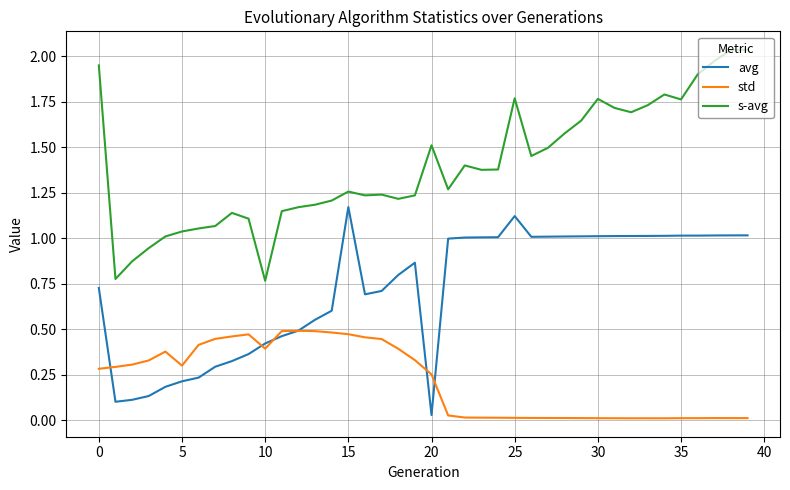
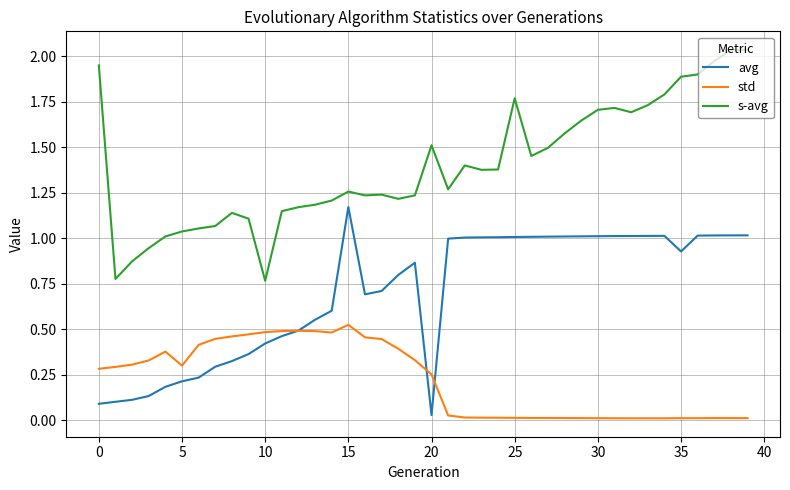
  {
    "avg": {
-     "0": 0.73,
+     "0": 0.09,
      "5": 0.21,
      "10": 0.42,
      "15": 1.17,
      "20": 0.03,
-     "25": 1.12,
+     "25": 1.01,
      "30": 1.01,
-     "35": 1.01
+     "35": 0.93
    },
    "std": {
      "0": 0.28,
      "5": 0.30,
-     "10": 0.39,
-     "15": 0.47,
+     "10": 0.48,
+     "15": 0.52,
      "20": 0.25,
      "25": 0.01,
      "30": 0.01,
      "35": 0.01
    },
    "s-avg": {
      "0": 1.95,
      "5": 1.04,
      "10": 0.77,
      "15": 1.26,
      "20": 1.51,
      "25": 1.77,
-     "30": 1.76,
-     "35": 1.76
+     "30": 1.70,
+     "35": 1.89
    }
  }
